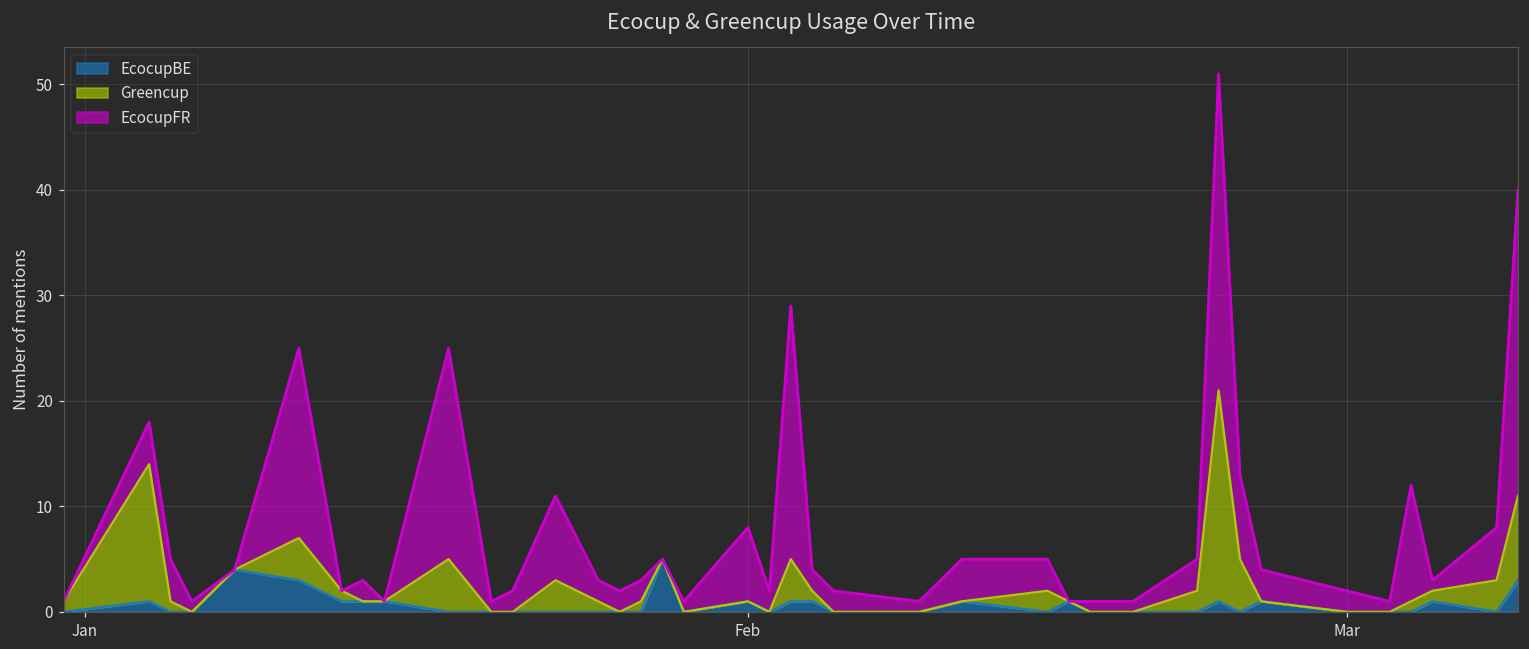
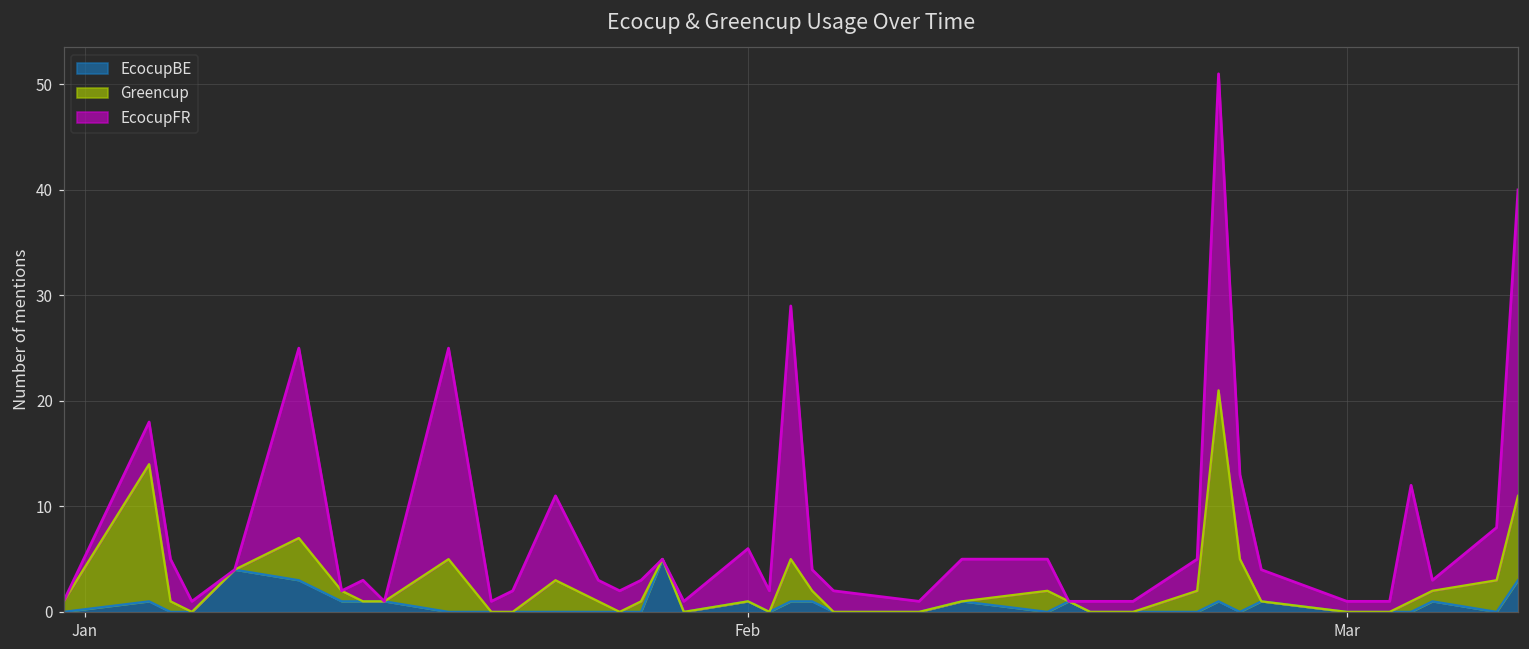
  {
    "EcocupFR": {
-     "Feb": 7,
-     "Mar": 2
+     "Feb": 5,
+     "Mar": 1
    }
  }
